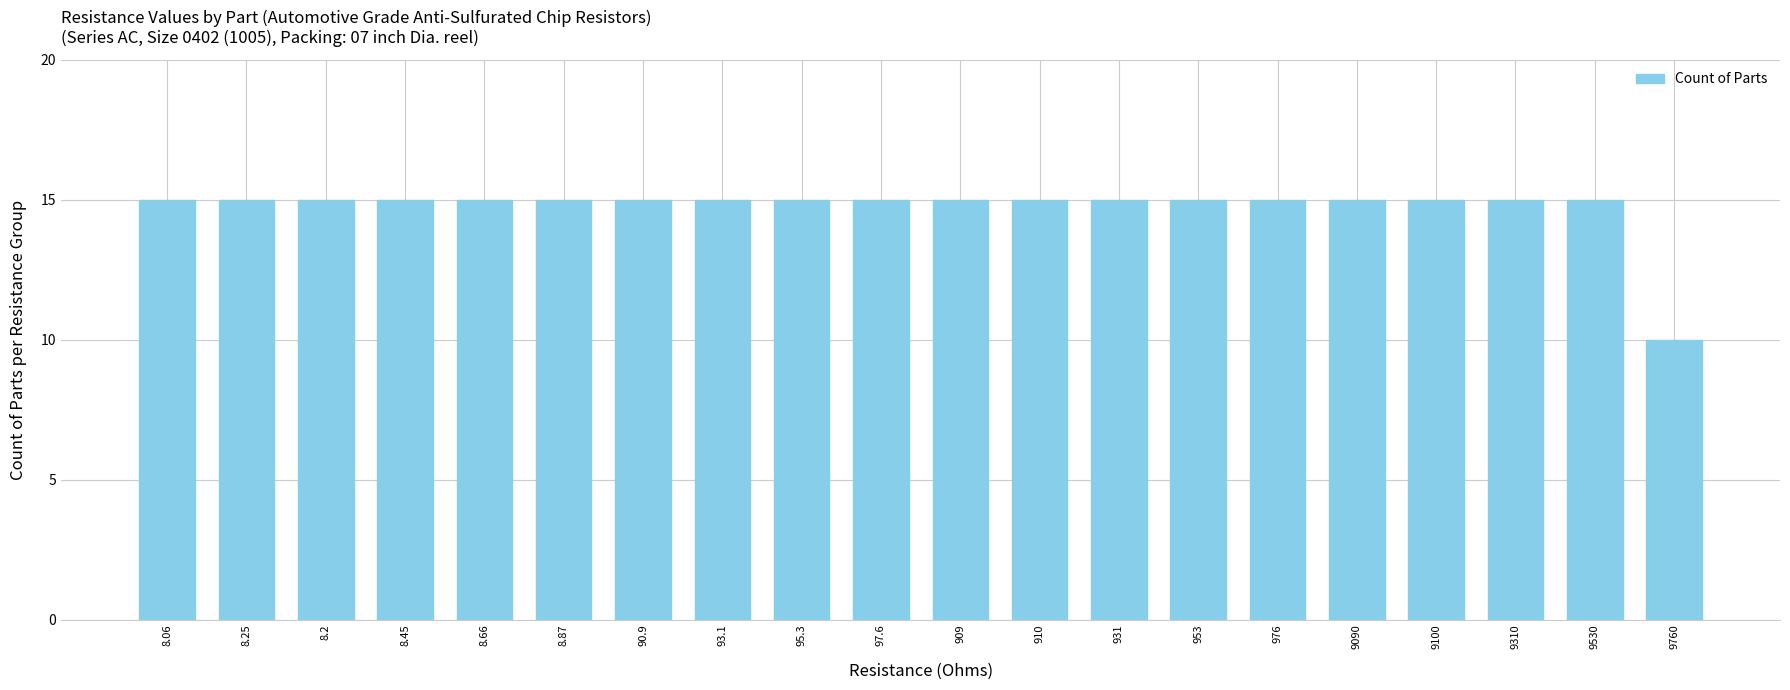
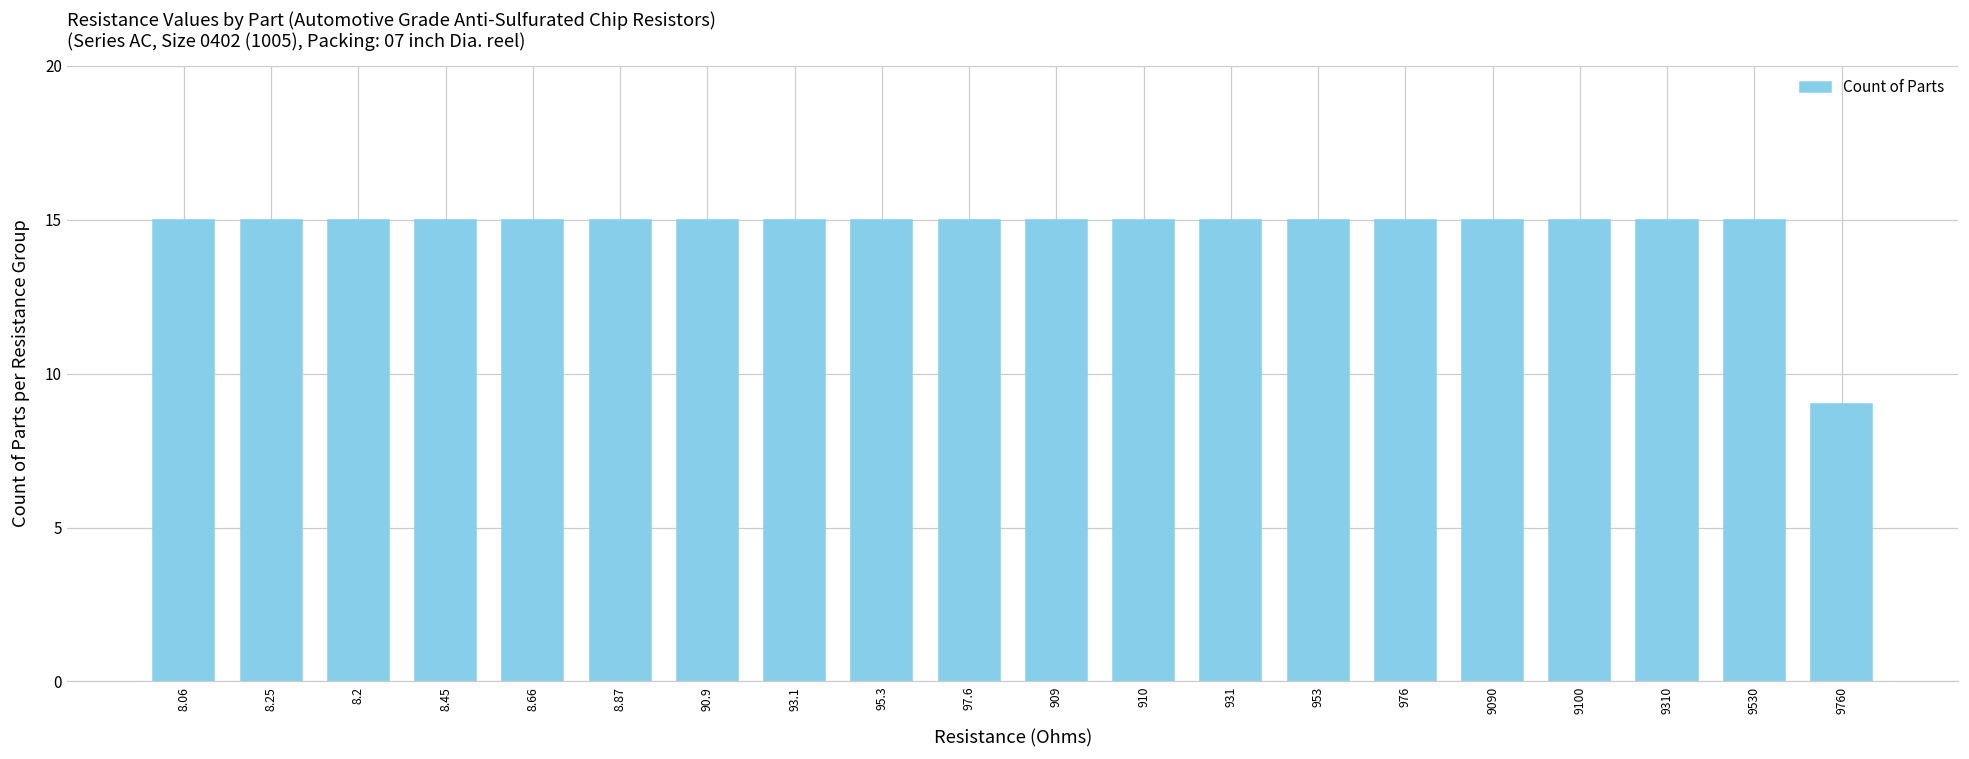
  {
    "8.06": 15,
    "8.25": 15,
    "8.2": 15,
    "8.45": 15,
    "8.66": 15,
    "8.87": 15,
    "90.9": 15,
    "93.1": 15,
    "95.3": 15,
    "97.6": 15,
    "909": 15,
    "910": 15,
    "931": 15,
    "953": 15,
    "976": 15,
    "9090": 15,
    "9100": 15,
    "9310": 15,
    "9530": 15,
-   "9760": 10
+   "9760": 9
  }
